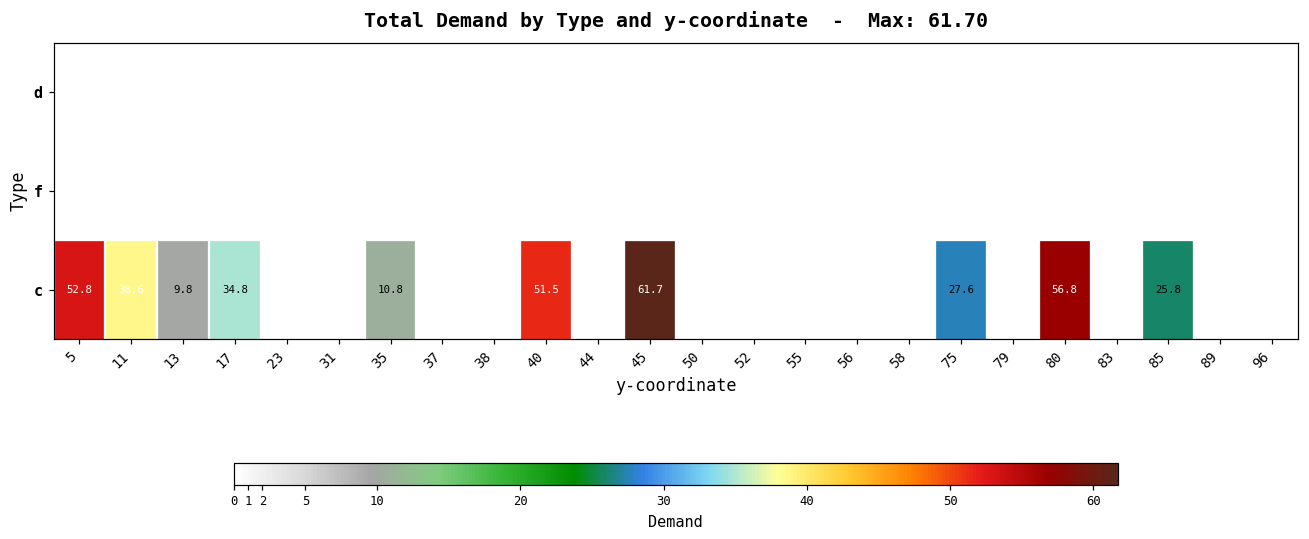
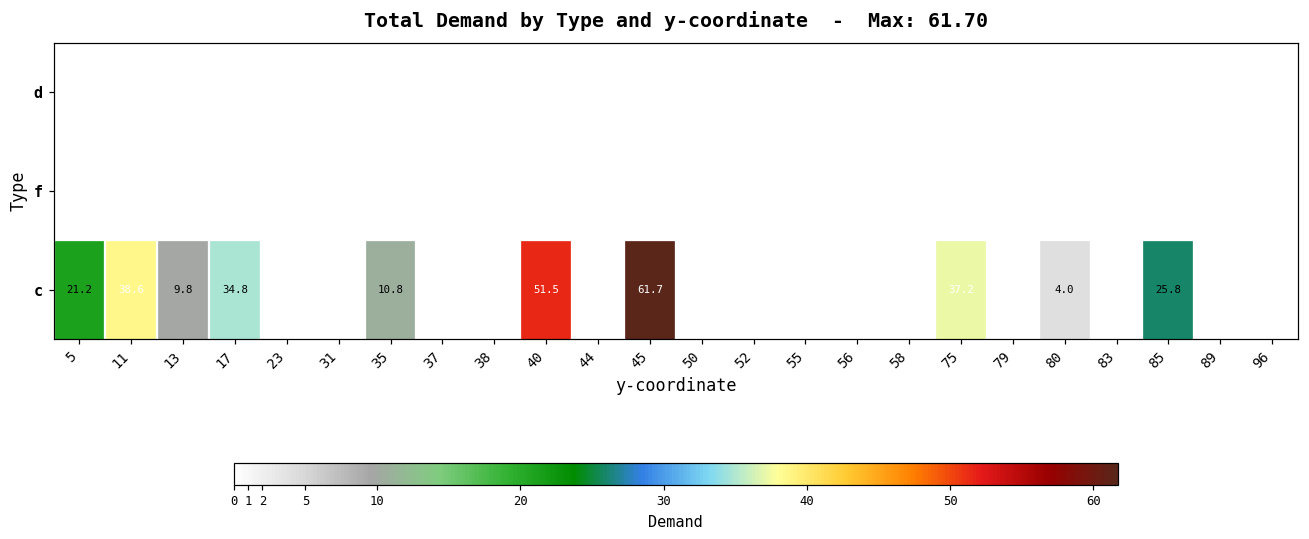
  {
    "c": {
-     "5": 52.8,
+     "5": 21.2,
      "11": 38.6,
      "13": 9.8,
      "17": 34.8,
      "35": 10.8,
      "40": 51.5,
      "45": 61.7,
-     "75": 27.6,
-     "80": 56.8,
+     "75": 37.2,
+     "80": 4.0,
      "85": 25.8
    }
  }
